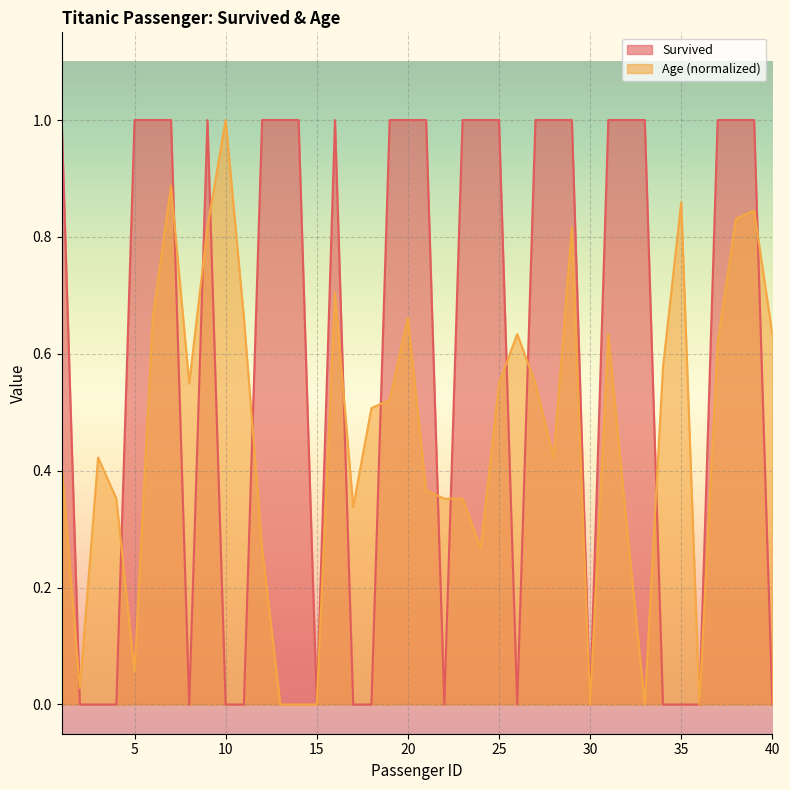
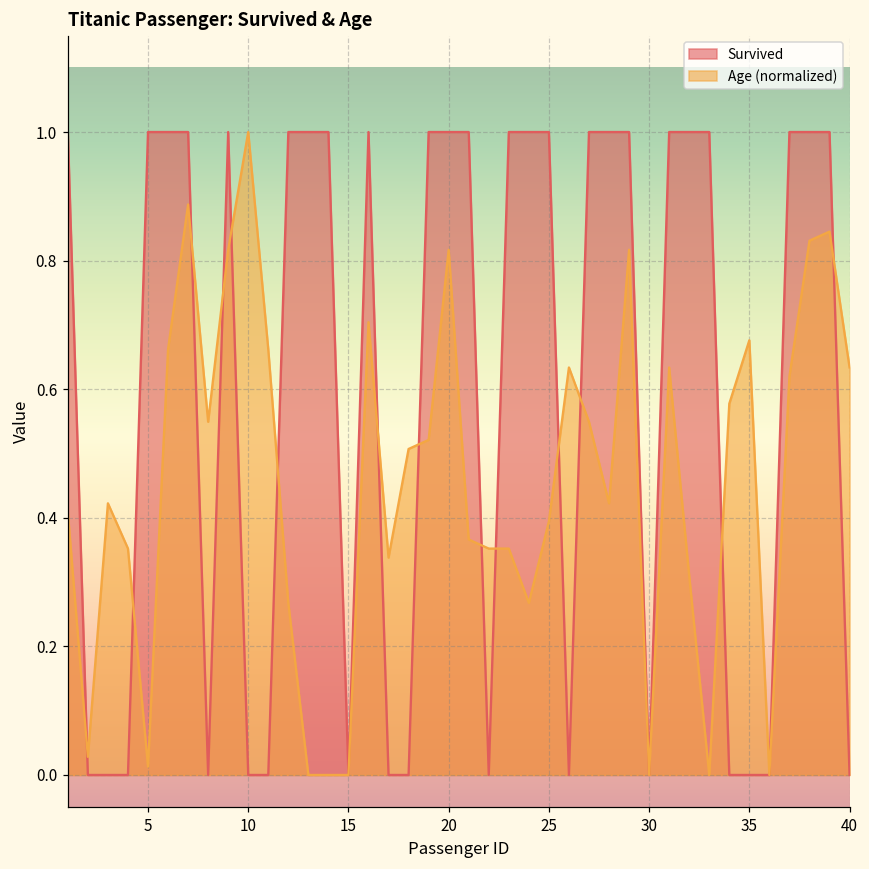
  {
    "Survived": {
      "5": 1.00,
      "10": 0.00,
      "20": 1.00,
      "25": 1.00,
      "35": 0.00,
      "40": 0.00
    },
    "Age (normalized)": {
-     "5": 0.06,
+     "5": 0.01,
      "10": 1.00,
-     "20": 0.66,
-     "25": 0.55,
-     "35": 0.86,
+     "20": 0.82,
+     "25": 0.39,
+     "35": 0.68,
      "40": 0.63
    }
  }
